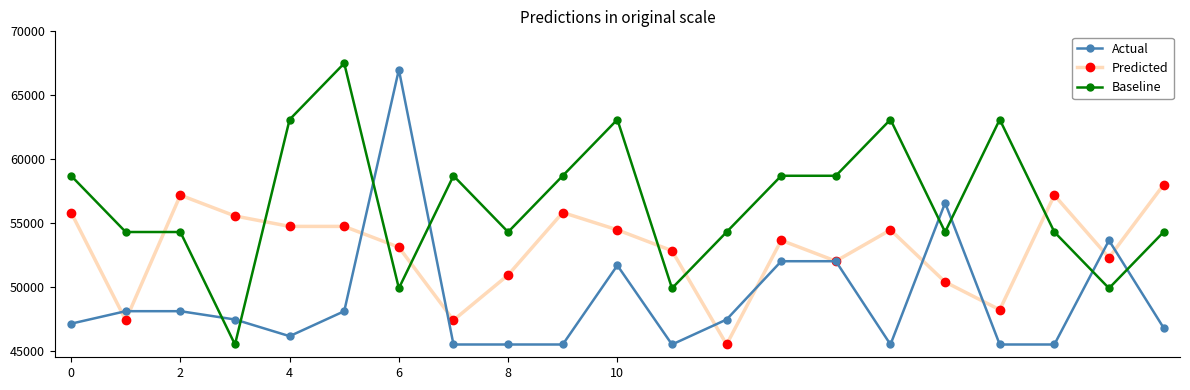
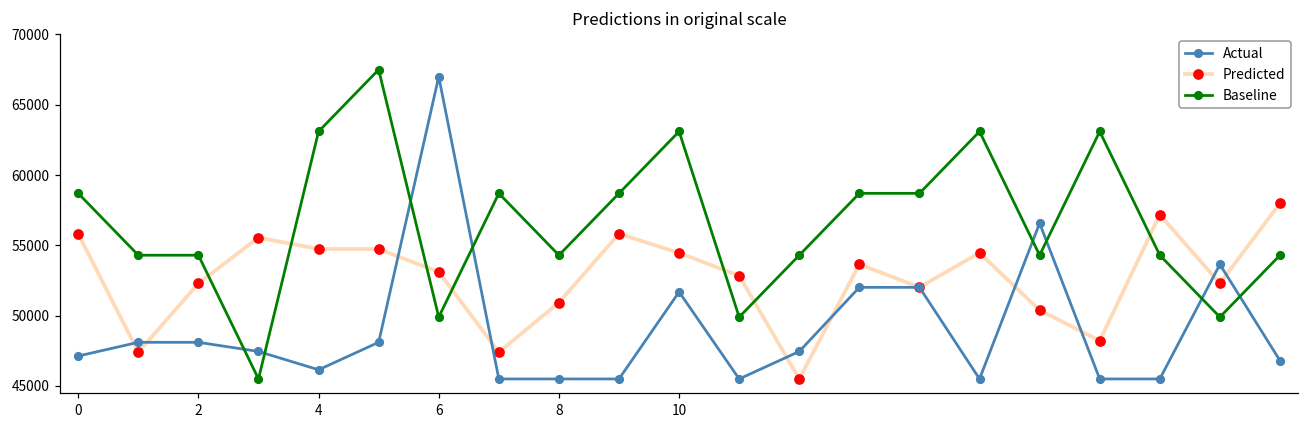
  {
    "Actual": {
      "0": 47100,
      "2": 48100,
      "4": 46200,
      "6": 67000,
      "8": 45500,
      "10": 51700
    },
    "Predicted": {
      "0": 55800,
-     "2": 57200,
+     "2": 52300,
      "4": 54700,
      "6": 53100,
      "8": 50900,
      "10": 54500
    },
    "Baseline": {
      "0": 58700,
      "2": 54300,
      "4": 63100,
      "6": 49900,
      "8": 54300,
      "10": 63100
    }
  }
